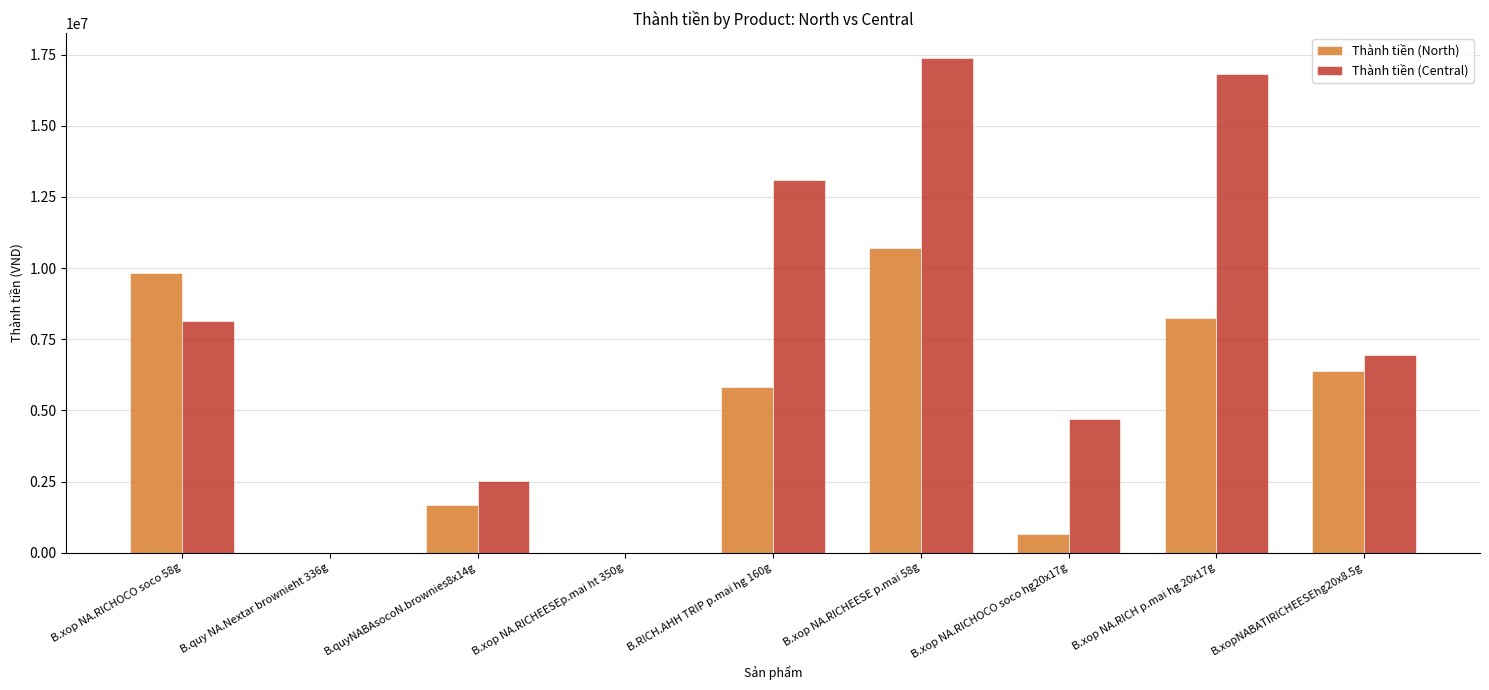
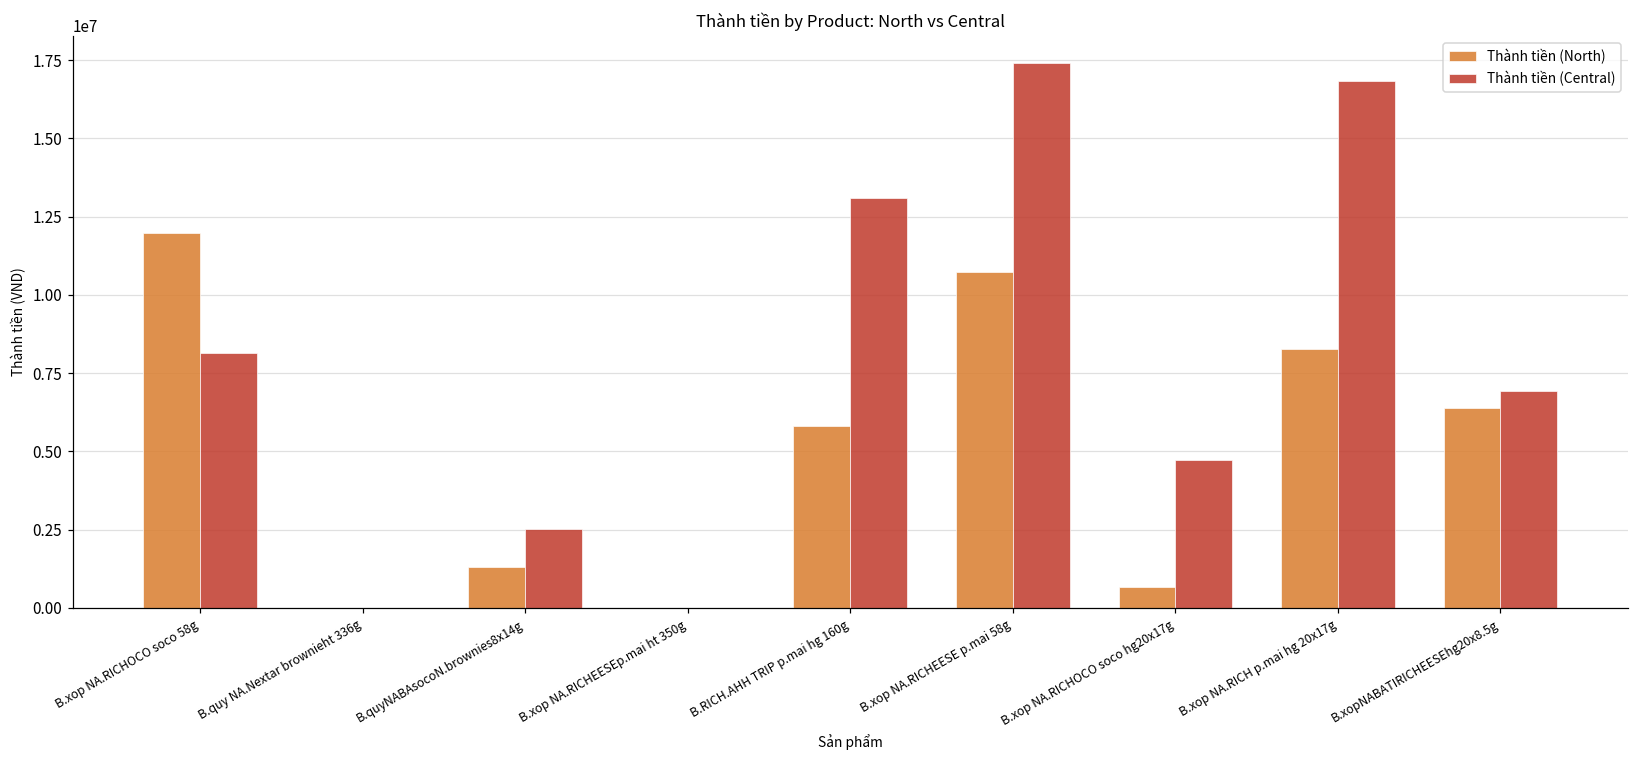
  {
    "Thành tiền (North)": {
-     "B.xop NA.RICHOCO soco 58g": 9800000,
+     "B.xop NA.RICHOCO soco 58g": 12000000,
      "B.quy NA.Nextar brownieht 336g": 0,
-     "B.quyNABAsocoN.brownies8x14g": 1700000,
+     "B.quyNABAsocoN.brownies8x14g": 1300000,
      "B.xop NA.RICHEESEp.mai ht 350g": 0,
      "B.RICH.AHH TRIP p.mai hg 160g": 5800000,
      "B.xop NA.RICHEESE p.mai 58g": 10700000,
      "B.xop NA.RICHOCO soco hg20x17g": 700000,
      "B.xop NA.RICH p.mai hg 20x17g": 8300000,
      "B.xopNABATIRICHEESEhg20x8.5g": 6400000
    },
    "Thành tiền (Central)": {
      "B.xop NA.RICHOCO soco 58g": 8100000,
      "B.quy NA.Nextar brownieht 336g": 0,
      "B.quyNABAsocoN.brownies8x14g": 2500000,
      "B.xop NA.RICHEESEp.mai ht 350g": 0,
      "B.RICH.AHH TRIP p.mai hg 160g": 13100000,
      "B.xop NA.RICHEESE p.mai 58g": 17400000,
      "B.xop NA.RICHOCO soco hg20x17g": 4700000,
      "B.xop NA.RICH p.mai hg 20x17g": 16800000,
      "B.xopNABATIRICHEESEhg20x8.5g": 6900000
    }
  }
